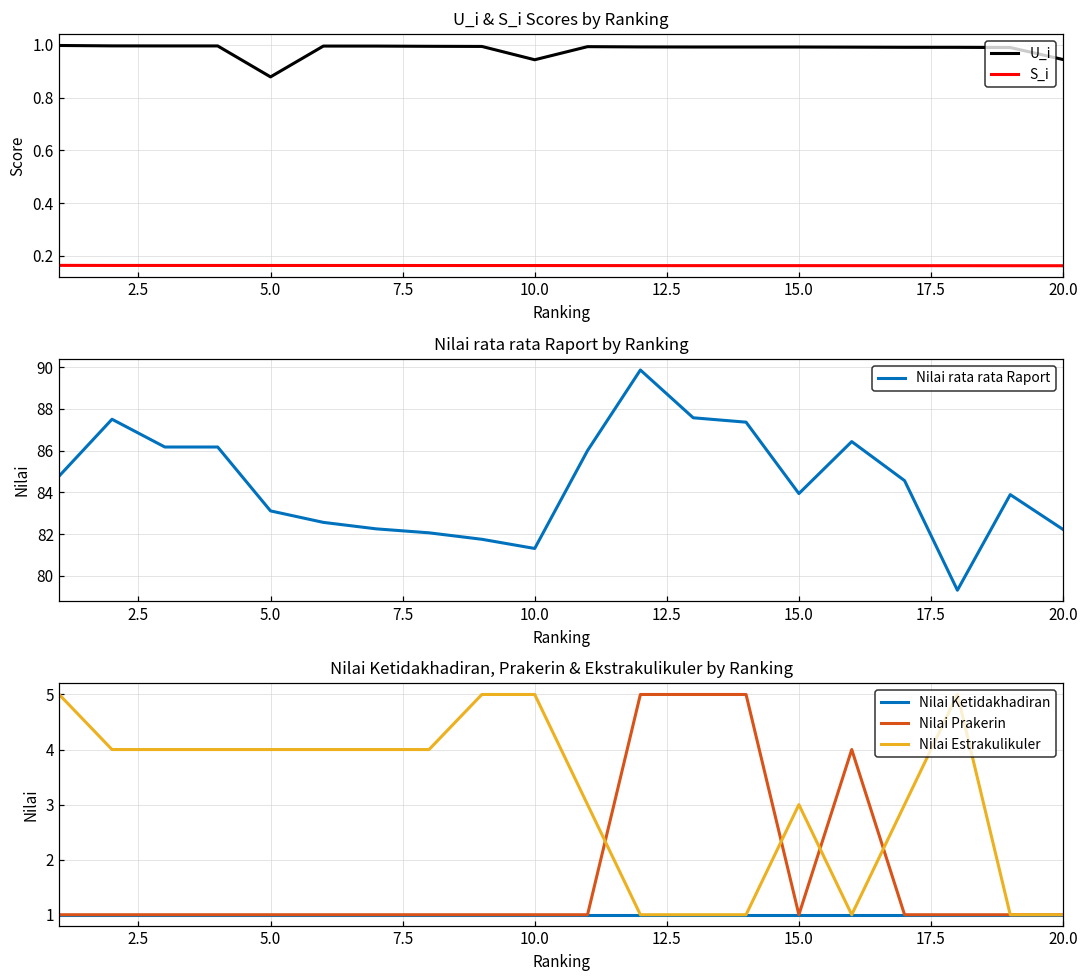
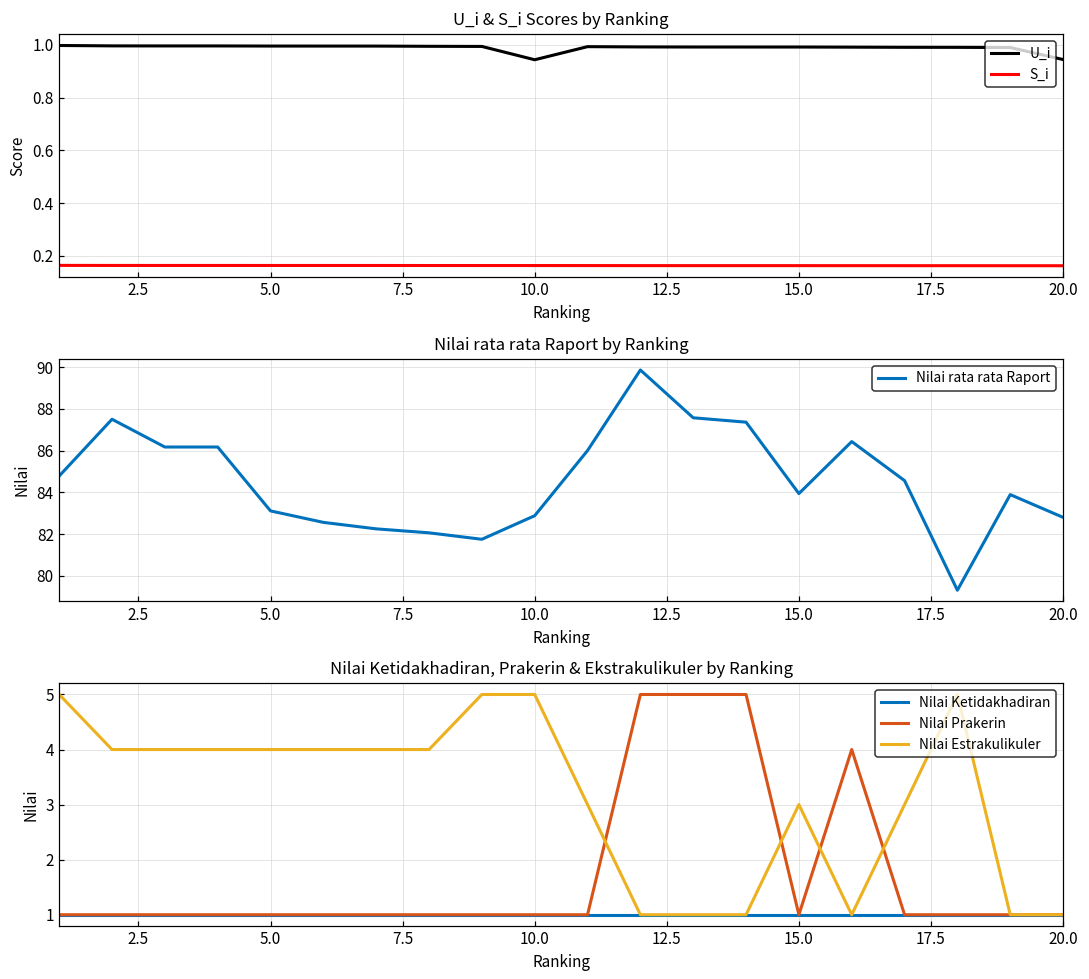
  {
    "U_i & S_i Scores by Ranking": {
      "U_i": {
-       "5.0": 0.88,
+       "5.0": 1.00,
        "10.0": 0.94,
        "15.0": 0.99,
        "20.0": 0.94
      },
      "S_i": {
        "5.0": 0.16,
        "10.0": 0.16,
        "15.0": 0.16,
        "20.0": 0.16
      }
    },
    "Nilai rata rata Raport by Ranking": {
      "5.0": 83.1,
-     "10.0": 81.3,
+     "10.0": 82.9,
      "15.0": 83.9,
-     "20.0": 82.2
+     "20.0": 82.8
    },
    "Nilai Ketidakhadiran, Prakerin & Ekstrakulikuler by Ranking": {
      "Nilai Estrakulikuler": {
        "5.0": 4.0,
        "10.0": 5.0,
        "15.0": 3.0
      }
    }
  }
